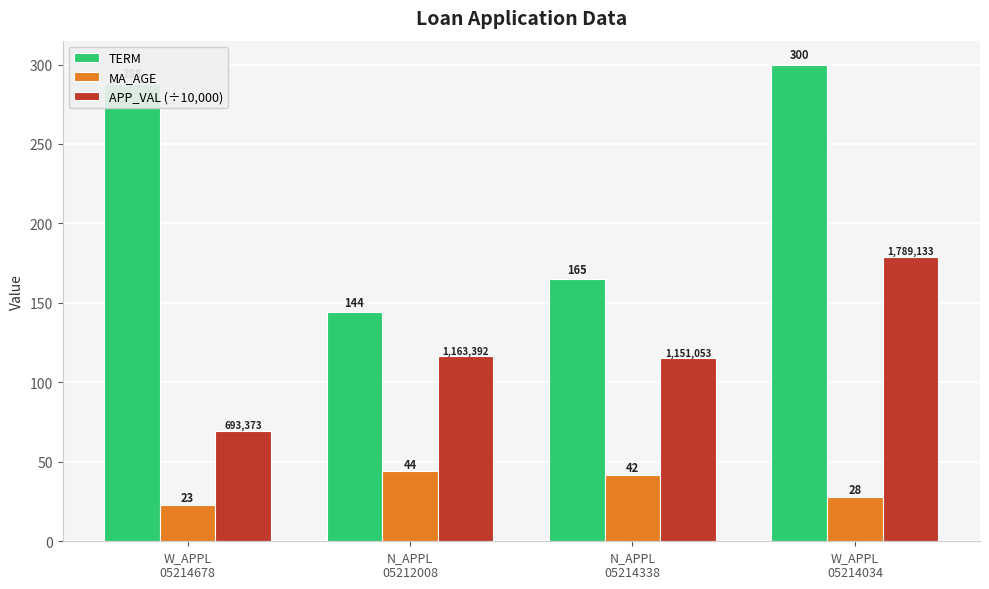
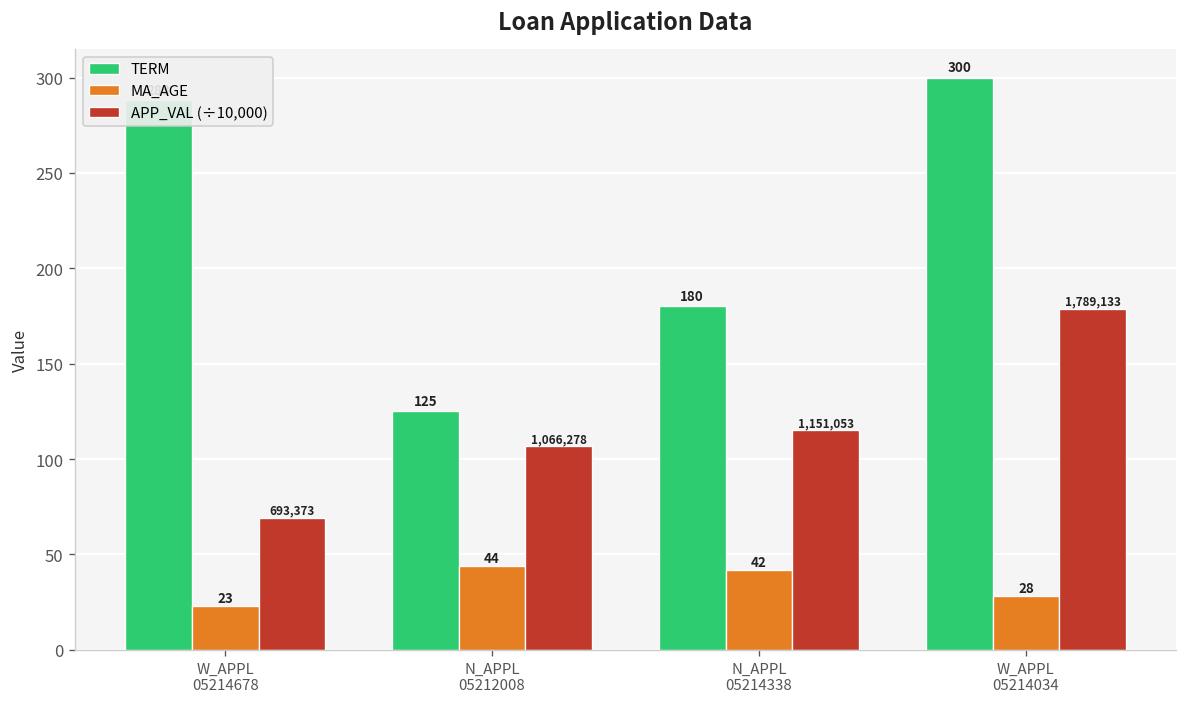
  {
    "TERM": {
-     "N_APPL 05212008": "144",
-     "N_APPL 05214338": "165",
+     "N_APPL 05212008": "125",
+     "N_APPL 05214338": "180",
      "W_APPL 05214034": "300"
    },
    "MA_AGE": {
      "W_APPL 05214678": "23",
      "N_APPL 05212008": "44",
      "N_APPL 05214338": "42",
      "W_APPL 05214034": "28"
    },
    "APP_VAL (÷10,000)": {
-     "N_APPL 05212008": "1,163,392"
+     "N_APPL 05212008": "1,066,278"
    }
  }
